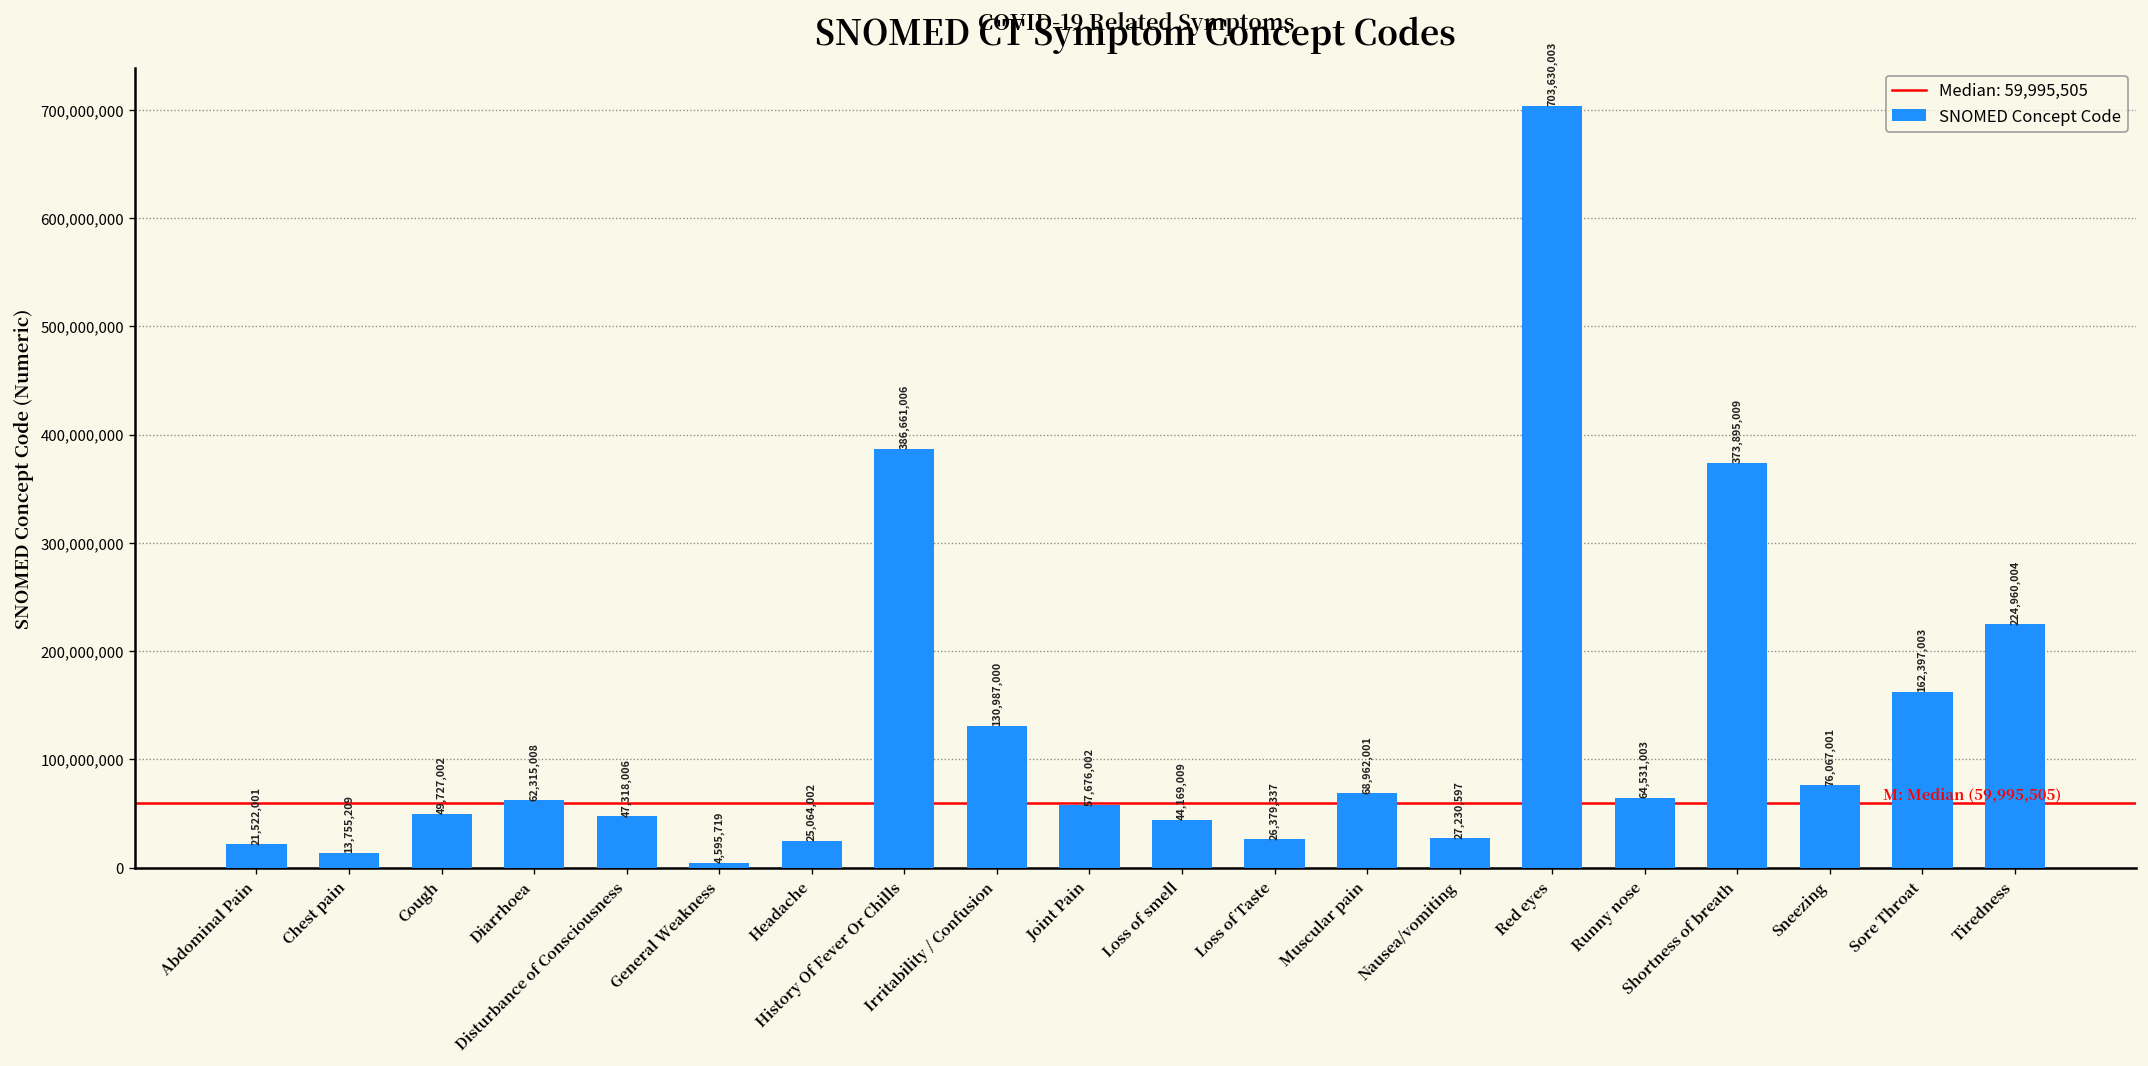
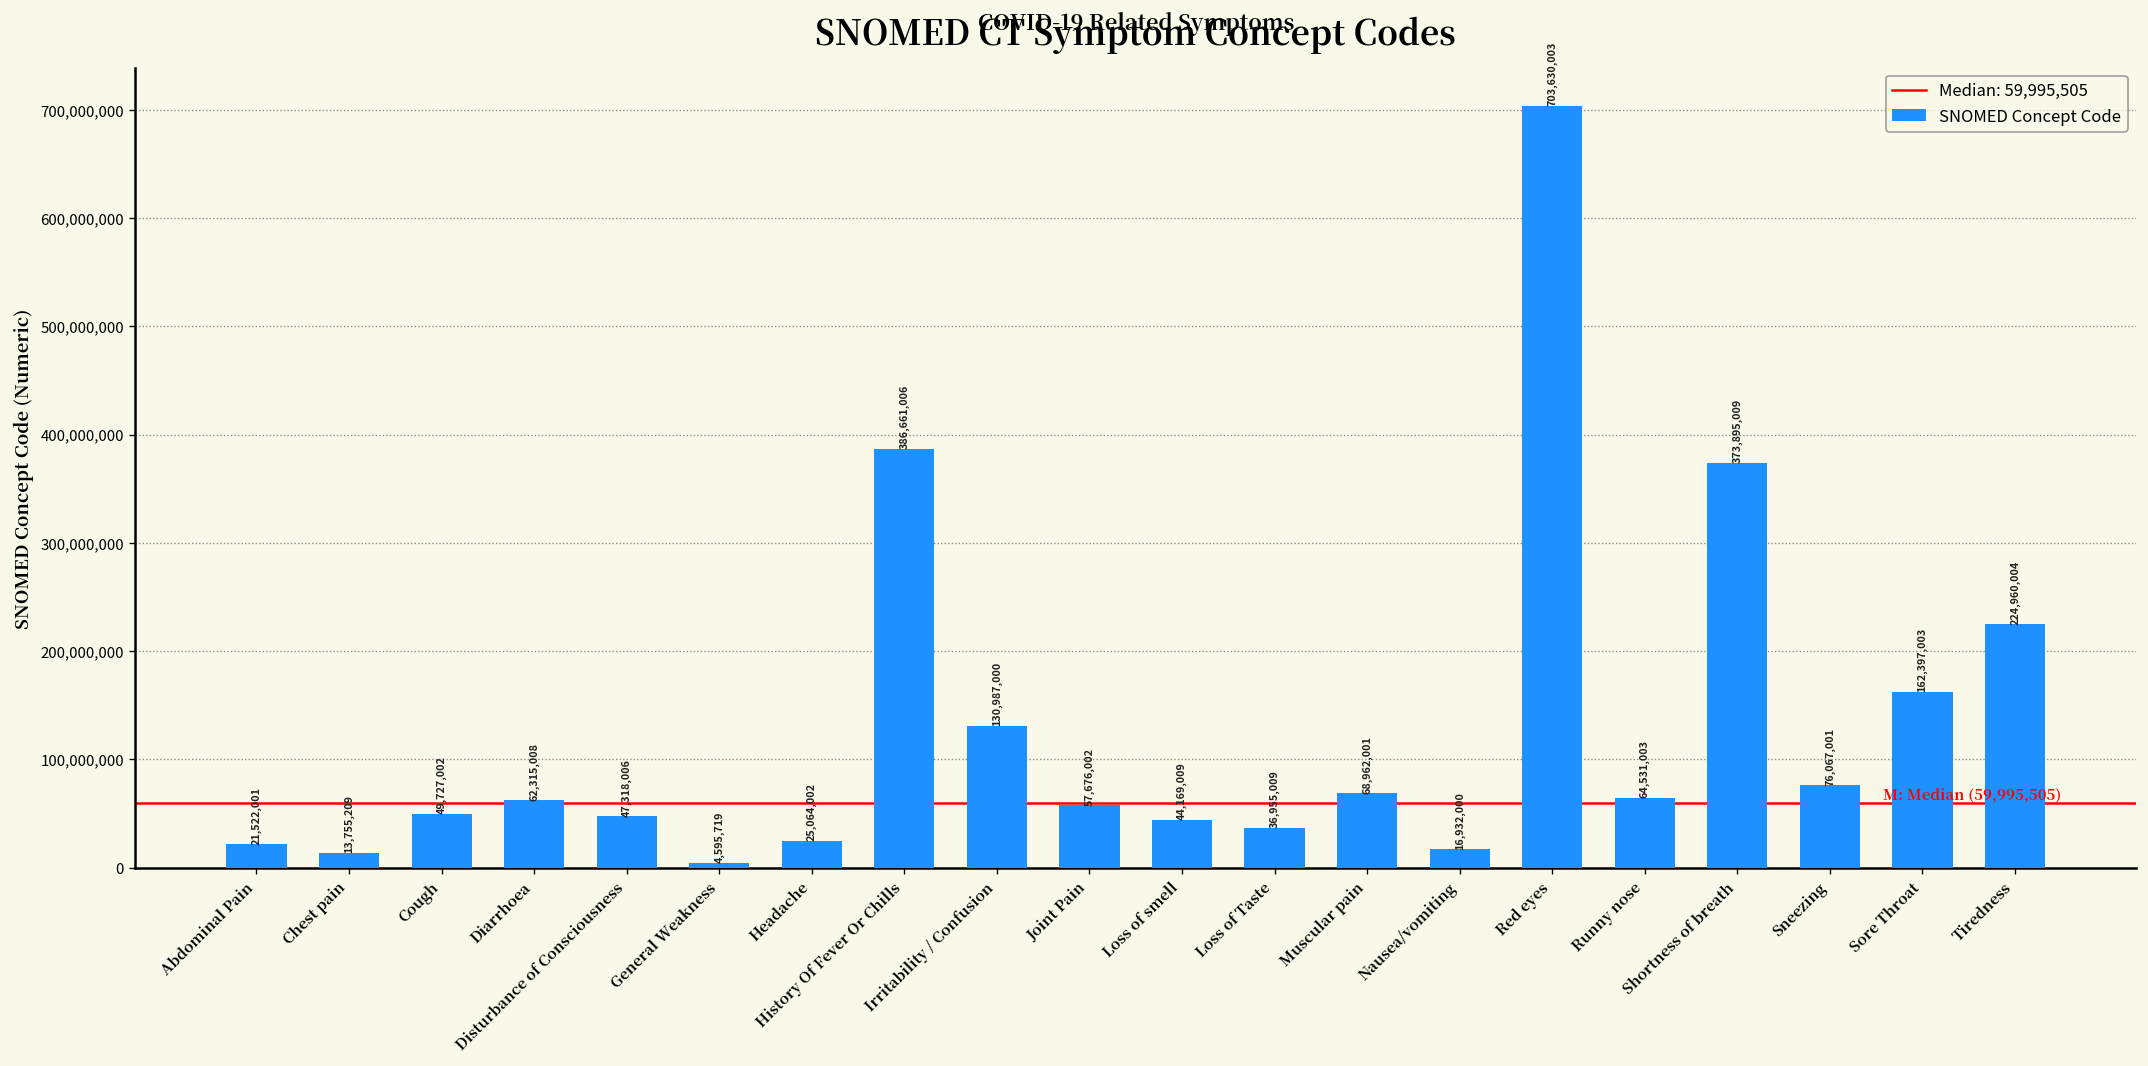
  {
    "Abdominal Pain": "21,522,001",
    "Chest pain": "13,755,209",
    "Cough": "49,727,002",
    "Diarrhoea": "62,315,008",
    "Disturbance of Consciousness": "47,318,006",
    "General Weakness": "4,595,719",
    "Headache": "25,064,002",
    "History Of Fever Or Chills": "386,661,006",
    "Irritability / Confusion": "130,987,000",
    "Joint Pain": "57,676,002",
    "Loss of smell": "44,169,009",
-   "Loss of Taste": "26,379,337",
+   "Loss of Taste": "36,955,009",
    "Muscular pain": "68,962,001",
-   "Nausea/vomiting": "27,230,597",
+   "Nausea/vomiting": "16,932,000",
    "Red eyes": "703,630,003",
    "Runny nose": "64,531,003",
    "Shortness of breath": "373,895,009",
    "Sneezing": "76,067,001",
    "Sore Throat": "162,397,003",
    "Tiredness": "224,960,004"
  }
